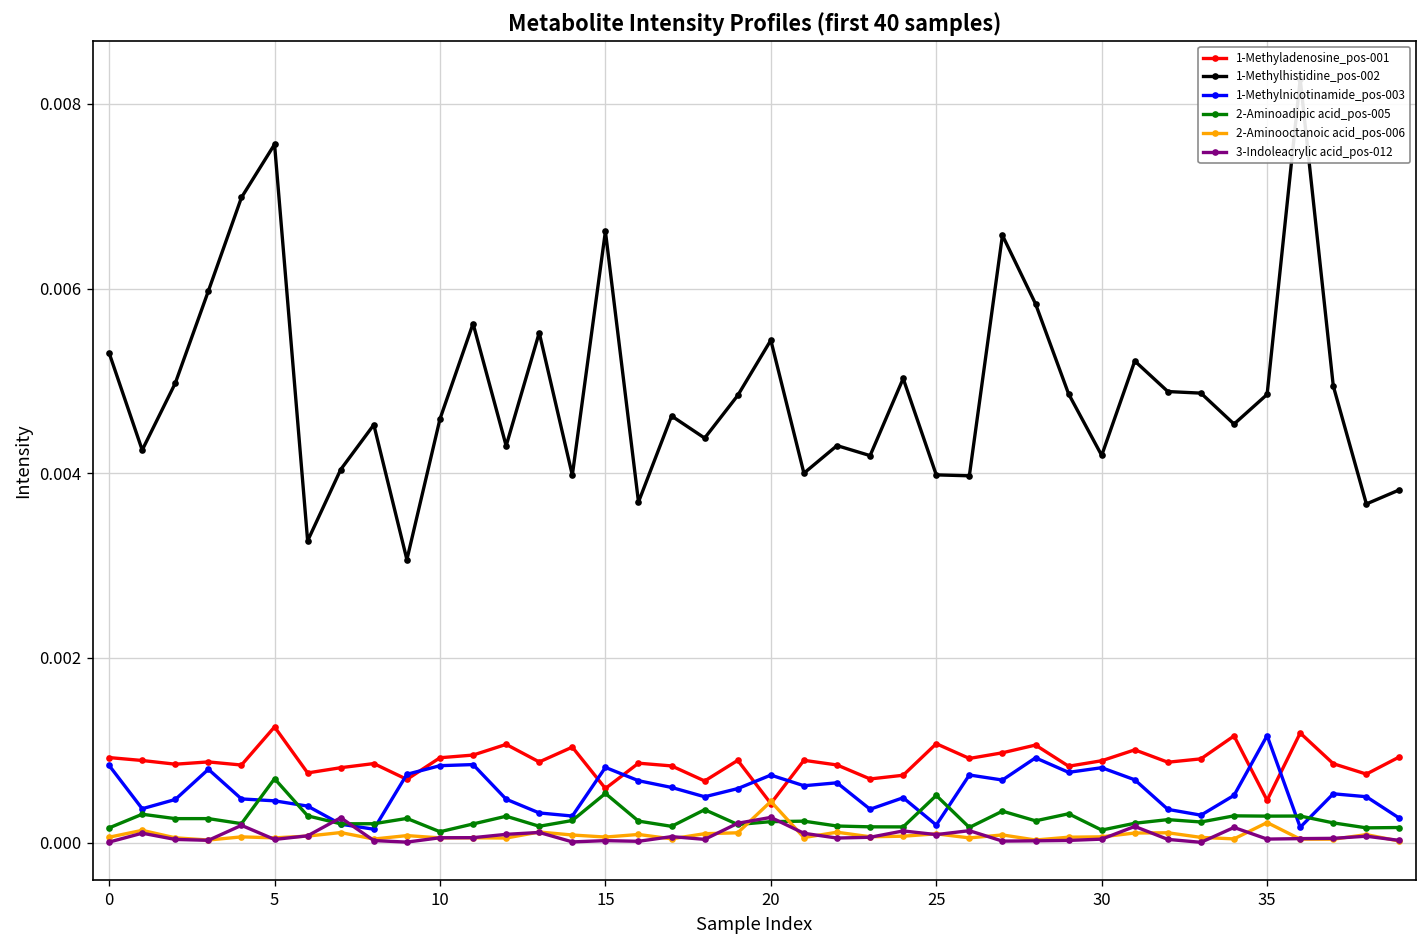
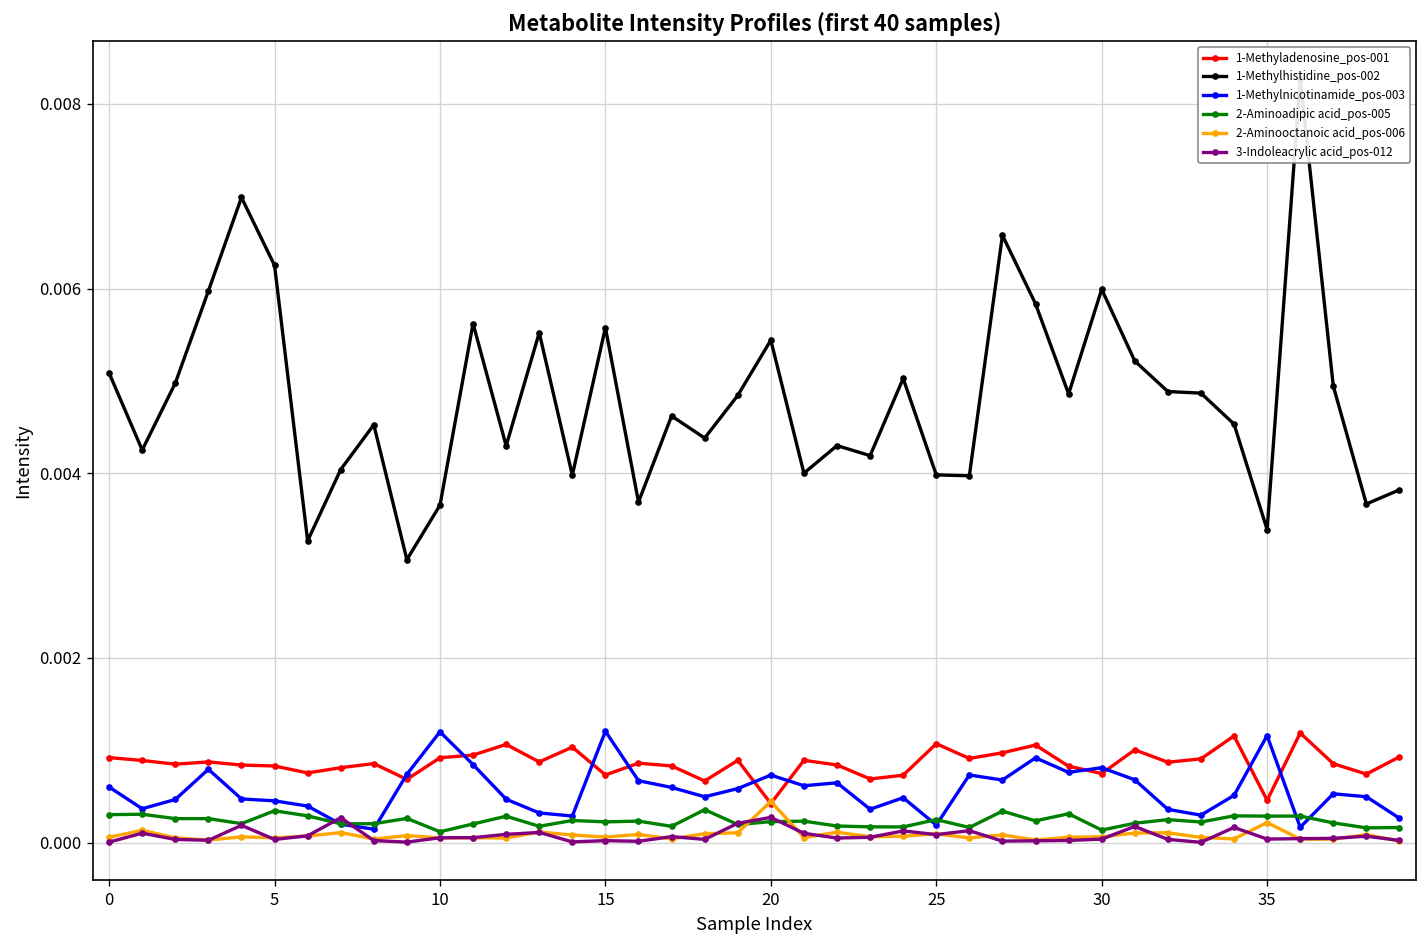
  {
    "1-Methyladenosine_pos-001": {
      "0": 0.0009,
-     "5": 0.0013,
+     "5": 0.0008,
      "10": 0.0009,
-     "15": 0.0006,
+     "15": 0.0007,
      "25": 0.0011,
-     "30": 0.0009,
+     "30": 0.0007,
      "35": 0.0005
    },
    "1-Methylhistidine_pos-002": {
-     "0": 0.0053,
-     "5": 0.0076,
-     "10": 0.0046,
-     "15": 0.0066,
+     "0": 0.0051,
+     "5": 0.0063,
+     "10": 0.0037,
+     "15": 0.0056,
      "20": 0.0054,
      "25": 0.0040,
-     "30": 0.0042,
-     "35": 0.0049
+     "30": 0.0060,
+     "35": 0.0034
    },
    "1-Methylnicotinamide_pos-003": {
-     "0": 0.0008,
+     "0": 0.0006,
      "5": 0.0005,
-     "10": 0.0008,
-     "15": 0.0008,
+     "10": 0.0012,
+     "15": 0.0012,
      "20": 0.0007,
      "25": 0.0002,
      "30": 0.0008,
      "35": 0.0012
    },
    "2-Aminoadipic acid_pos-005": {
-     "0": 0.0002,
-     "5": 0.0007,
+     "0": 0.0003,
+     "5": 0.0003,
      "10": 0.0001,
-     "15": 0.0005,
+     "15": 0.0002,
      "20": 0.0002,
-     "25": 0.0005,
+     "25": 0.0002,
      "30": 0.0001,
      "35": 0.0003
    },
    "2-Aminooctanoic acid_pos-006": {
      "0": 0.0001,
      "15": 0.0001,
      "35": 0.0002
    },
    "3-Indoleacrylic acid_pos-012": {
      "0": 0.0000,
      "15": 0.0000,
      "20": 0.0003,
      "35": 0.0000
    }
  }
